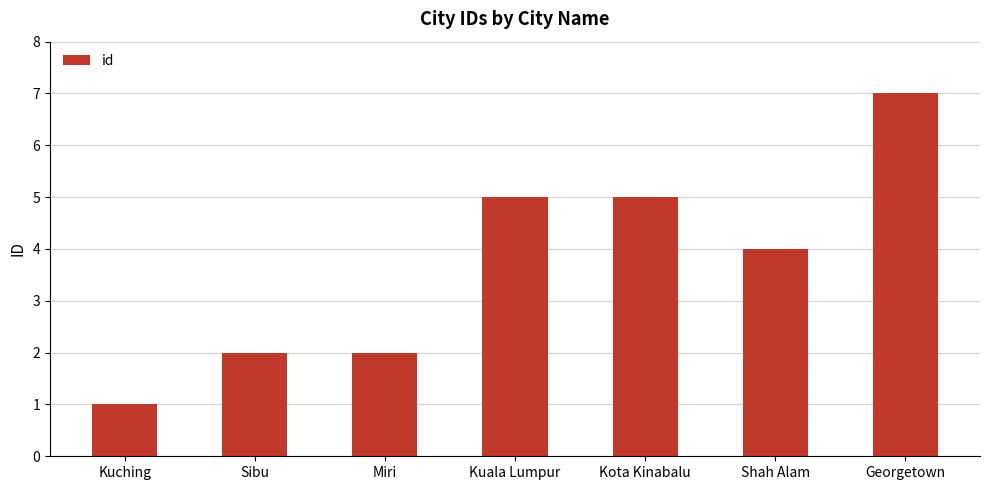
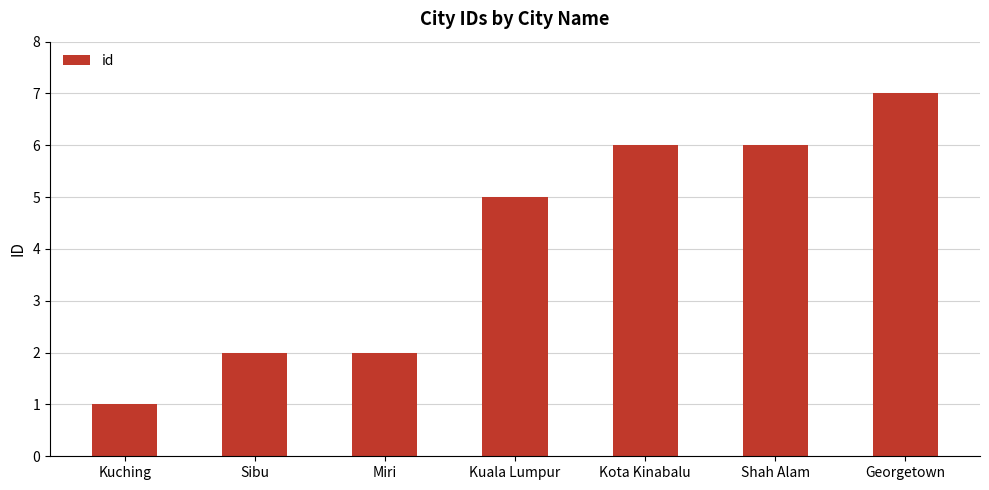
  {
    "Kuching": 1,
    "Sibu": 2,
    "Miri": 2,
    "Kuala Lumpur": 5,
-   "Kota Kinabalu": 5,
-   "Shah Alam": 4,
+   "Kota Kinabalu": 6,
+   "Shah Alam": 6,
    "Georgetown": 7
  }
